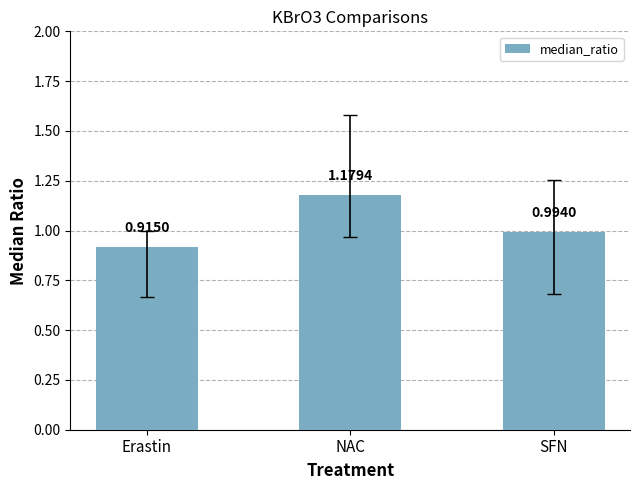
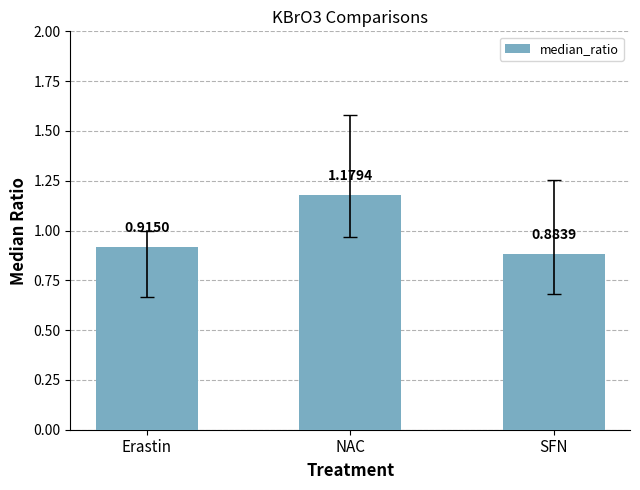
  {
    "median_ratio": {
      "NAC": 1.1794,
-     "SFN": 0.9940
+     "SFN": 0.8839
    }
  }
